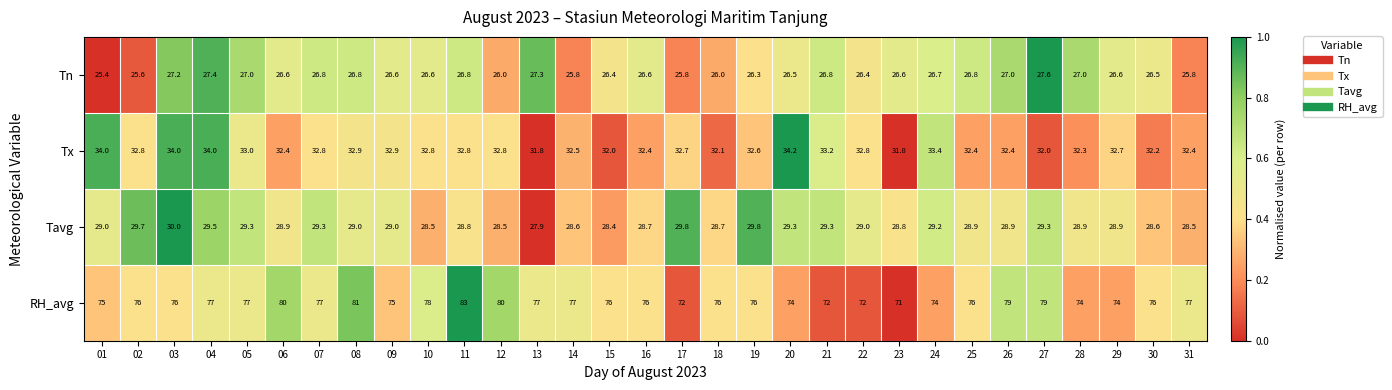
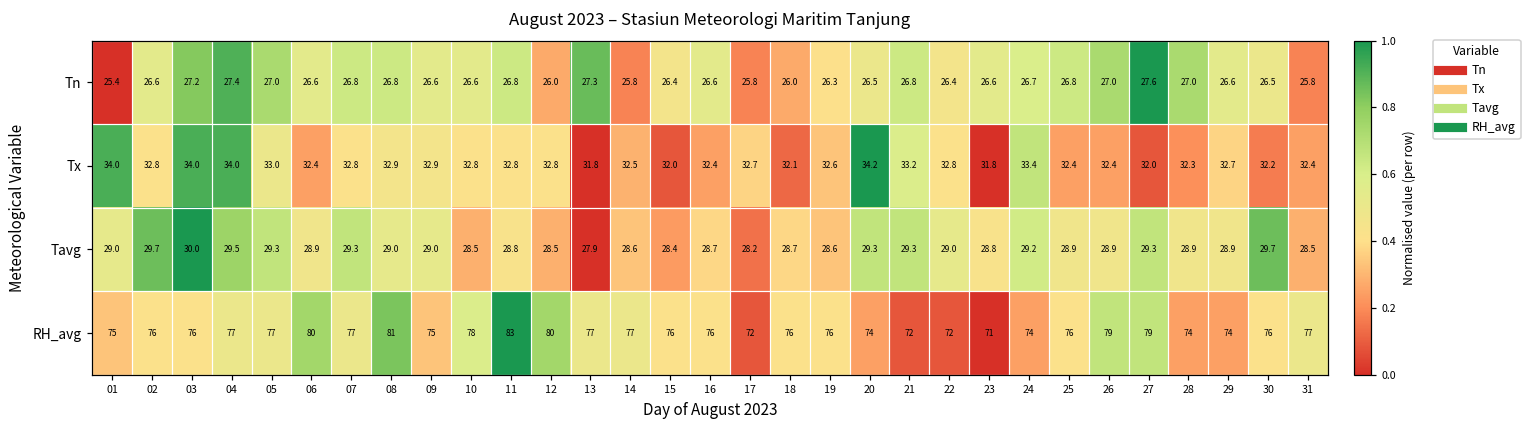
  {
    "Tn": {
      "01": 25.4,
-     "02": 25.6,
+     "02": 26.6,
      "03": 27.2,
      "04": 27.4,
      "05": 27.0,
      "06": 26.6,
      "07": 26.8,
      "08": 26.8,
      "09": 26.6,
      "10": 26.6,
      "11": 26.8,
      "12": 26.0,
      "13": 27.3,
      "14": 25.8,
      "15": 26.4,
      "16": 26.6,
      "17": 25.8,
      "18": 26.0,
      "19": 26.3,
      "20": 26.5,
      "21": 26.8,
      "22": 26.4,
      "23": 26.6,
      "24": 26.7,
      "25": 26.8,
      "26": 27.0,
      "27": 27.6,
      "28": 27.0,
      "29": 26.6,
      "30": 26.5,
      "31": 25.8
    },
    "Tx": {
      "01": 34.0,
      "02": 32.8,
      "03": 34.0,
      "04": 34.0,
      "05": 33.0,
      "06": 32.4,
      "07": 32.8,
      "08": 32.9,
      "09": 32.9,
      "10": 32.8,
      "11": 32.8,
      "12": 32.8,
      "13": 31.8,
      "14": 32.5,
      "15": 32.0,
      "16": 32.4,
      "17": 32.7,
      "18": 32.1,
      "19": 32.6,
      "20": 34.2,
      "21": 33.2,
      "22": 32.8,
      "23": 31.8,
      "24": 33.4,
      "25": 32.4,
      "26": 32.4,
      "27": 32.0,
      "28": 32.3,
      "29": 32.7,
      "30": 32.2,
      "31": 32.4
    },
    "Tavg": {
      "01": 29.0,
      "02": 29.7,
      "03": 30.0,
      "04": 29.5,
      "05": 29.3,
      "06": 28.9,
      "07": 29.3,
      "08": 29.0,
      "09": 29.0,
      "10": 28.5,
      "11": 28.8,
      "12": 28.5,
      "13": 27.9,
      "14": 28.6,
      "15": 28.4,
      "16": 28.7,
-     "17": 29.8,
+     "17": 28.2,
      "18": 28.7,
-     "19": 29.8,
+     "19": 28.6,
      "20": 29.3,
      "21": 29.3,
      "22": 29.0,
      "23": 28.8,
      "24": 29.2,
      "25": 28.9,
      "26": 28.9,
      "27": 29.3,
      "28": 28.9,
      "29": 28.9,
-     "30": 28.6,
+     "30": 29.7,
      "31": 28.5
    },
    "RH_avg": {
      "01": 75,
      "02": 76,
      "03": 76,
      "04": 77,
      "05": 77,
      "06": 80,
      "07": 77,
      "08": 81,
      "09": 75,
      "10": 78,
      "11": 83,
      "12": 80,
      "13": 77,
      "14": 77,
      "15": 76,
      "16": 76,
      "17": 72,
      "18": 76,
      "19": 76,
      "20": 74,
      "21": 72,
      "22": 72,
      "23": 71,
      "24": 74,
      "25": 76,
      "26": 79,
      "27": 79,
      "28": 74,
      "29": 74,
      "30": 76,
      "31": 77
    }
  }
